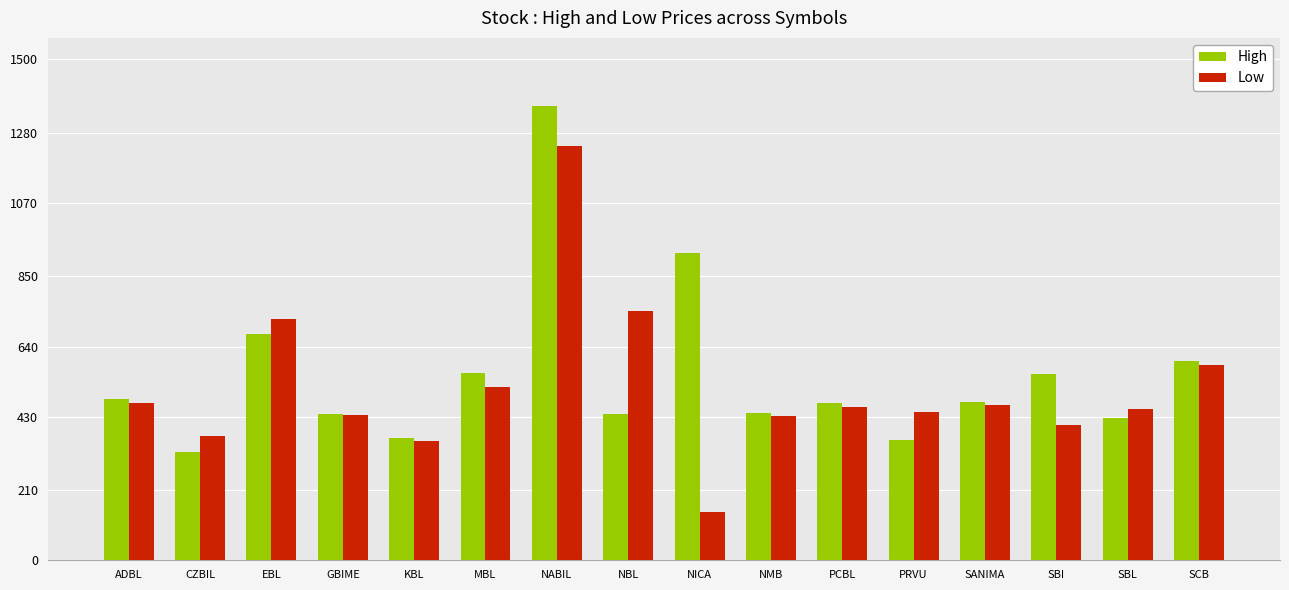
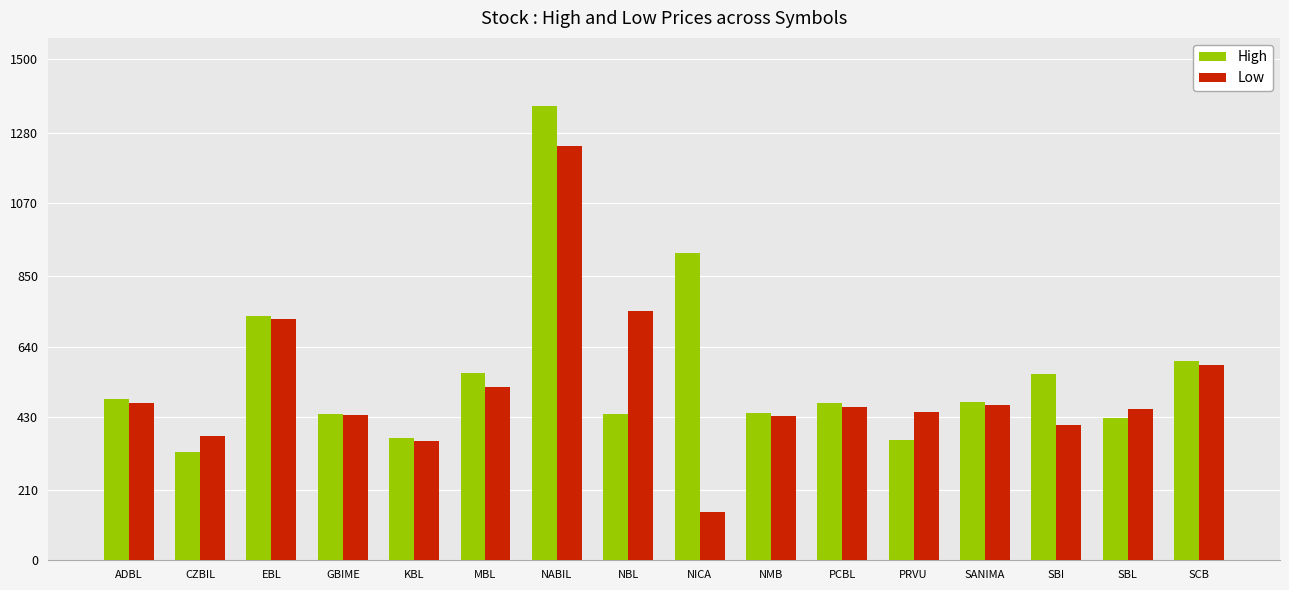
  {
    "High": {
      "ADBL": 480,
      "CZBIL": 320,
-     "EBL": 680,
+     "EBL": 730,
      "GBIME": 440,
      "KBL": 370,
      "MBL": 560,
      "NABIL": 1360,
      "NBL": 440,
      "NICA": 920,
      "NMB": 440,
      "PCBL": 470,
      "PRVU": 360,
      "SANIMA": 480,
      "SBI": 560,
      "SBL": 430,
      "SCB": 600
    },
    "Low": {
      "ADBL": 470,
      "CZBIL": 370,
      "EBL": 720,
      "GBIME": 430,
      "KBL": 360,
      "MBL": 520,
      "NABIL": 1240,
      "NBL": 750,
      "NICA": 140,
      "NMB": 430,
      "PCBL": 460,
      "PRVU": 450,
      "SANIMA": 470,
      "SBI": 410,
      "SBL": 450,
      "SCB": 590
    }
  }
